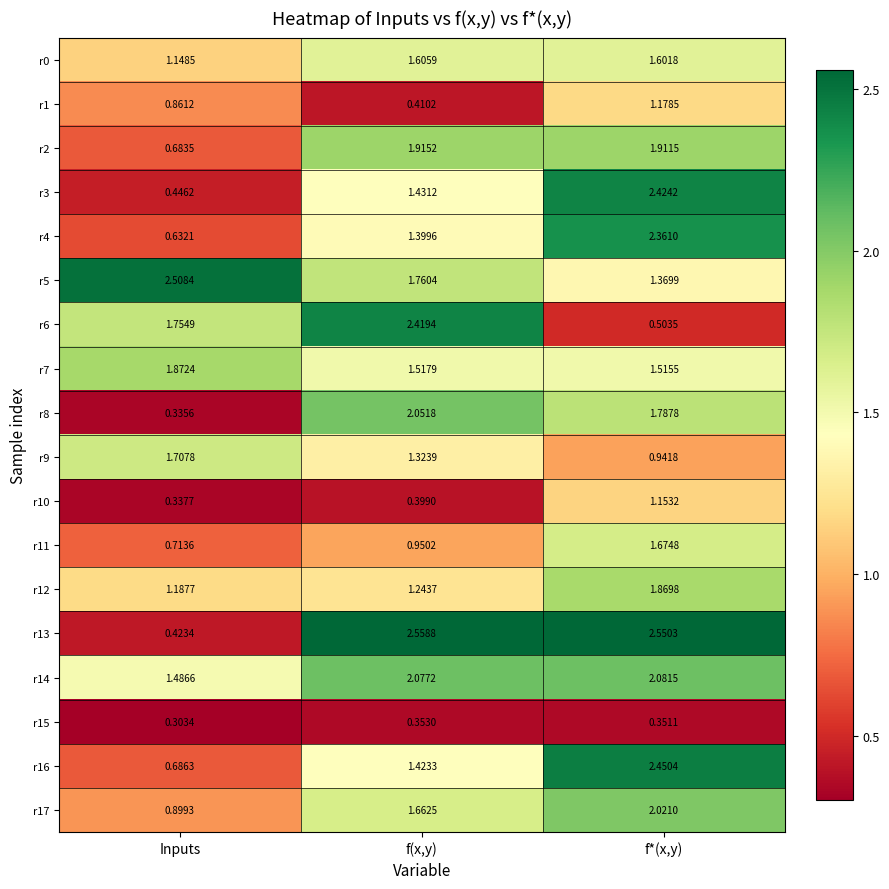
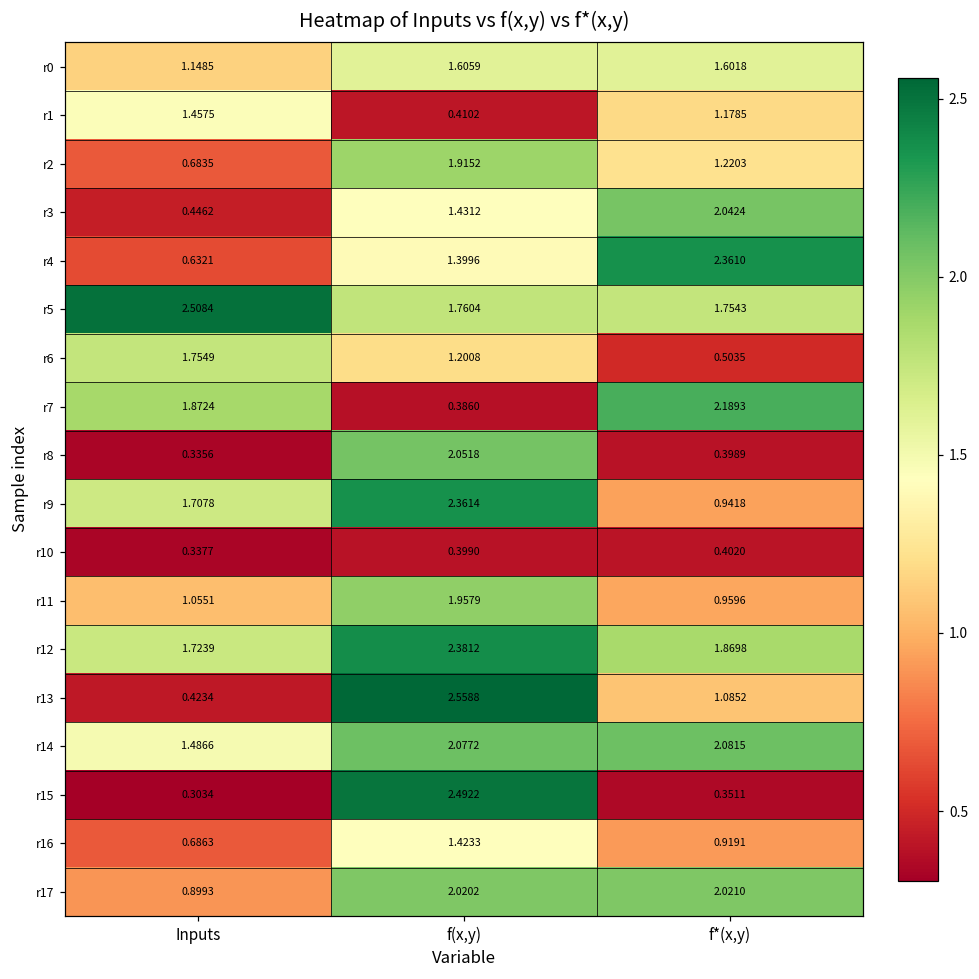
  {
    "r0": {
      "Inputs": 1.1485,
      "f(x,y)": 1.6059,
      "f*(x,y)": 1.6018
    },
    "r1": {
-     "Inputs": 0.8612,
+     "Inputs": 1.4575,
      "f(x,y)": 0.4102,
      "f*(x,y)": 1.1785
    },
    "r2": {
      "Inputs": 0.6835,
      "f(x,y)": 1.9152,
-     "f*(x,y)": 1.9115
+     "f*(x,y)": 1.2203
    },
    "r3": {
      "Inputs": 0.4462,
      "f(x,y)": 1.4312,
-     "f*(x,y)": 2.4242
+     "f*(x,y)": 2.0424
    },
    "r4": {
      "Inputs": 0.6321,
      "f(x,y)": 1.3996,
      "f*(x,y)": 2.3610
    },
    "r5": {
      "Inputs": 2.5084,
      "f(x,y)": 1.7604,
-     "f*(x,y)": 1.3699
+     "f*(x,y)": 1.7543
    },
    "r6": {
      "Inputs": 1.7549,
-     "f(x,y)": 2.4194,
+     "f(x,y)": 1.2008,
      "f*(x,y)": 0.5035
    },
    "r7": {
      "Inputs": 1.8724,
-     "f(x,y)": 1.5179,
-     "f*(x,y)": 1.5155
+     "f(x,y)": 0.3860,
+     "f*(x,y)": 2.1893
    },
    "r8": {
      "Inputs": 0.3356,
      "f(x,y)": 2.0518,
-     "f*(x,y)": 1.7878
+     "f*(x,y)": 0.3989
    },
    "r9": {
      "Inputs": 1.7078,
-     "f(x,y)": 1.3239,
+     "f(x,y)": 2.3614,
      "f*(x,y)": 0.9418
    },
    "r10": {
      "Inputs": 0.3377,
      "f(x,y)": 0.3990,
-     "f*(x,y)": 1.1532
+     "f*(x,y)": 0.4020
    },
    "r11": {
-     "Inputs": 0.7136,
-     "f(x,y)": 0.9502,
-     "f*(x,y)": 1.6748
+     "Inputs": 1.0551,
+     "f(x,y)": 1.9579,
+     "f*(x,y)": 0.9596
    },
    "r12": {
-     "Inputs": 1.1877,
-     "f(x,y)": 1.2437,
+     "Inputs": 1.7239,
+     "f(x,y)": 2.3812,
      "f*(x,y)": 1.8698
    },
    "r13": {
      "Inputs": 0.4234,
      "f(x,y)": 2.5588,
-     "f*(x,y)": 2.5503
+     "f*(x,y)": 1.0852
    },
    "r14": {
      "Inputs": 1.4866,
      "f(x,y)": 2.0772,
      "f*(x,y)": 2.0815
    },
    "r15": {
      "Inputs": 0.3034,
-     "f(x,y)": 0.3530,
+     "f(x,y)": 2.4922,
      "f*(x,y)": 0.3511
    },
    "r16": {
      "Inputs": 0.6863,
      "f(x,y)": 1.4233,
-     "f*(x,y)": 2.4504
+     "f*(x,y)": 0.9191
    },
    "r17": {
      "Inputs": 0.8993,
-     "f(x,y)": 1.6625,
+     "f(x,y)": 2.0202,
      "f*(x,y)": 2.0210
    }
  }
